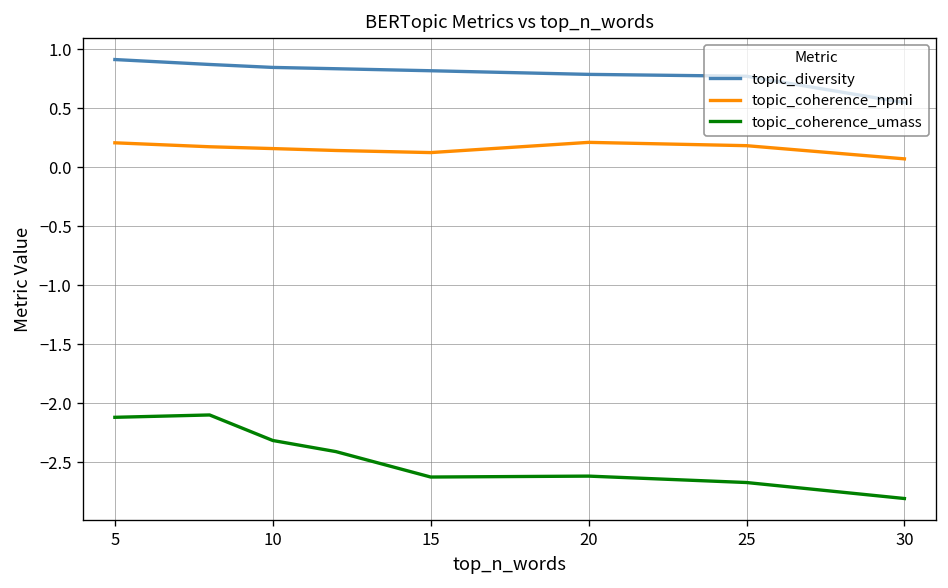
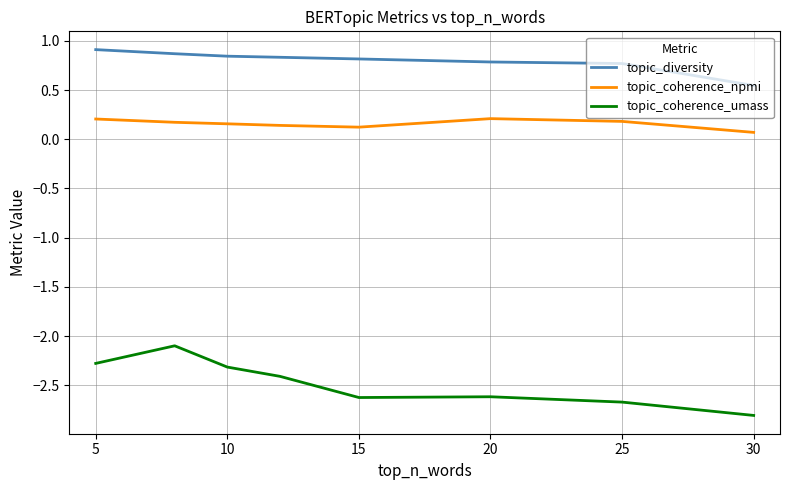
  {
    "topic_diversity": {
      "5": 0.9,
      "10": 0.8,
      "15": 0.8,
      "20": 0.8
    },
    "topic_coherence_npmi": {
      "5": 0.2,
      "10": 0.2,
      "15": 0.1,
      "20": 0.2,
      "25": 0.2,
      "30": 0.1
    },
    "topic_coherence_umass": {
-     "5": -2.1,
+     "5": -2.3,
      "10": -2.3,
      "15": -2.6,
      "20": -2.6,
      "25": -2.7,
      "30": -2.8
    }
  }
